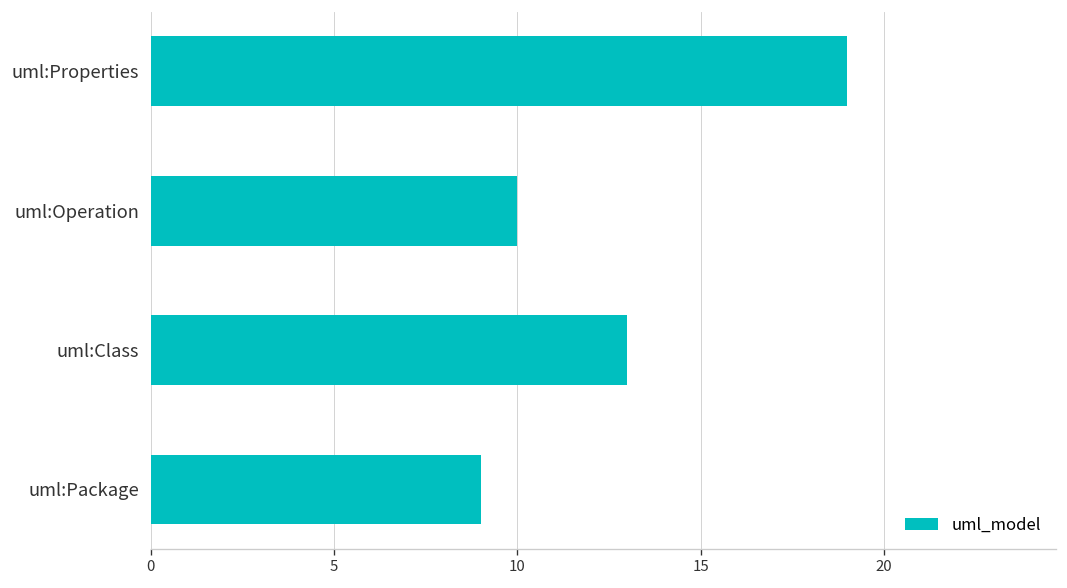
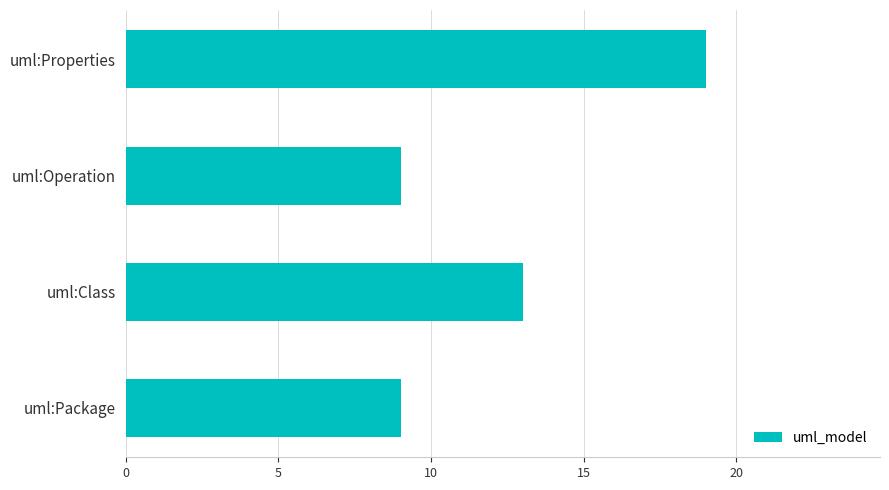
  {
    "uml:Properties": 19,
-   "uml:Operation": 10,
+   "uml:Operation": 9,
    "uml:Class": 13,
    "uml:Package": 9
  }
